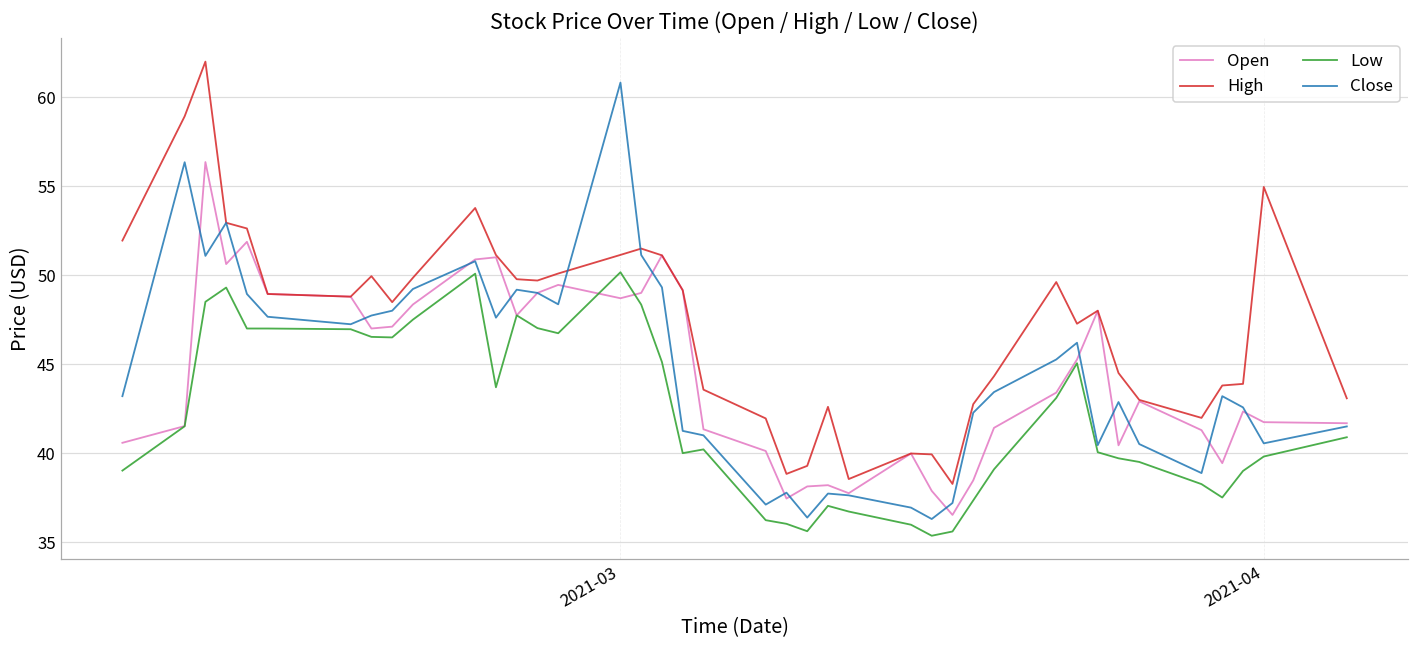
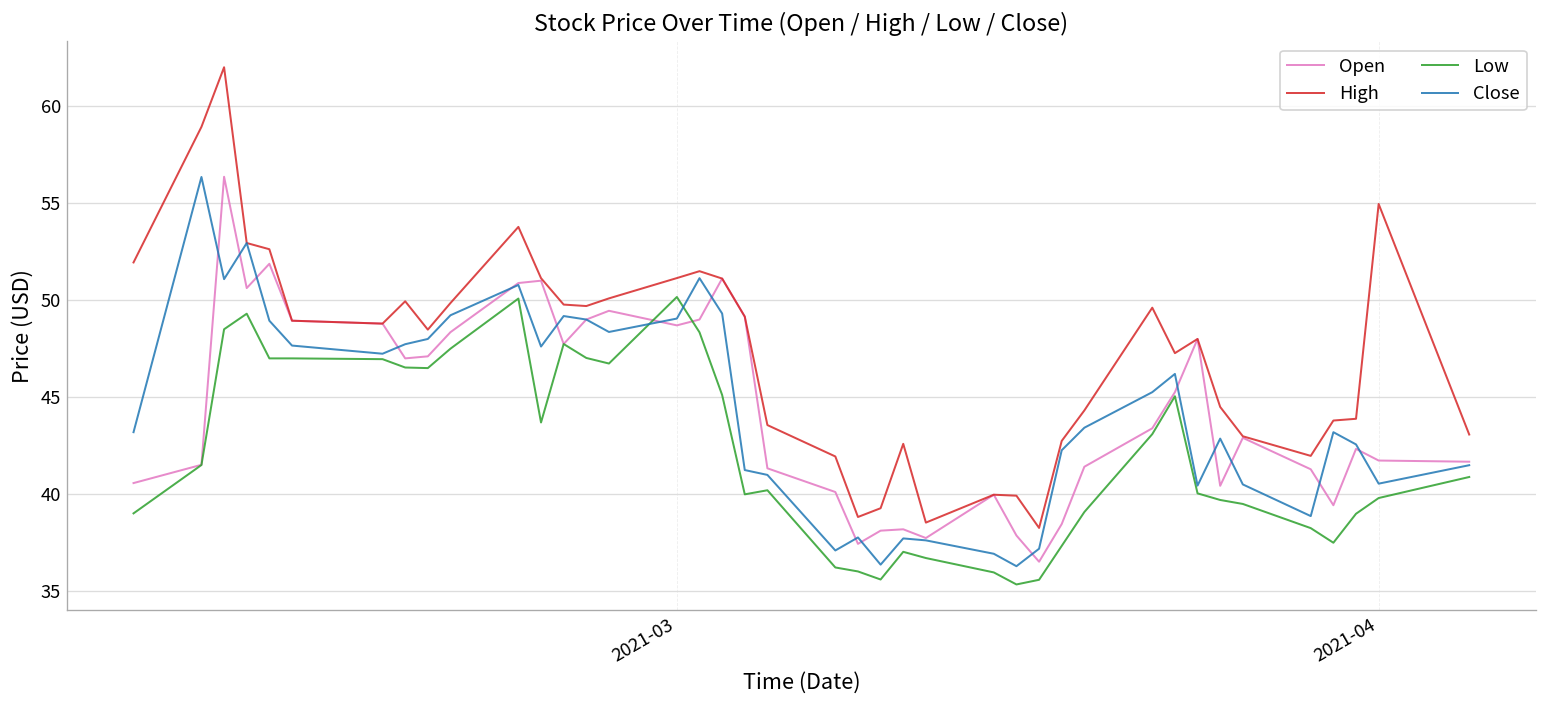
  {
    "Open": {
      "2021-03": 48.7,
      "2021-04": 41.7
    },
    "High": {
      "2021-03": 51.1,
      "2021-04": 55.0
    },
    "Low": {
      "2021-03": 50.2,
      "2021-04": 39.8
    },
    "Close": {
-     "2021-03": 60.8,
+     "2021-03": 49.0,
      "2021-04": 40.5
    }
  }
